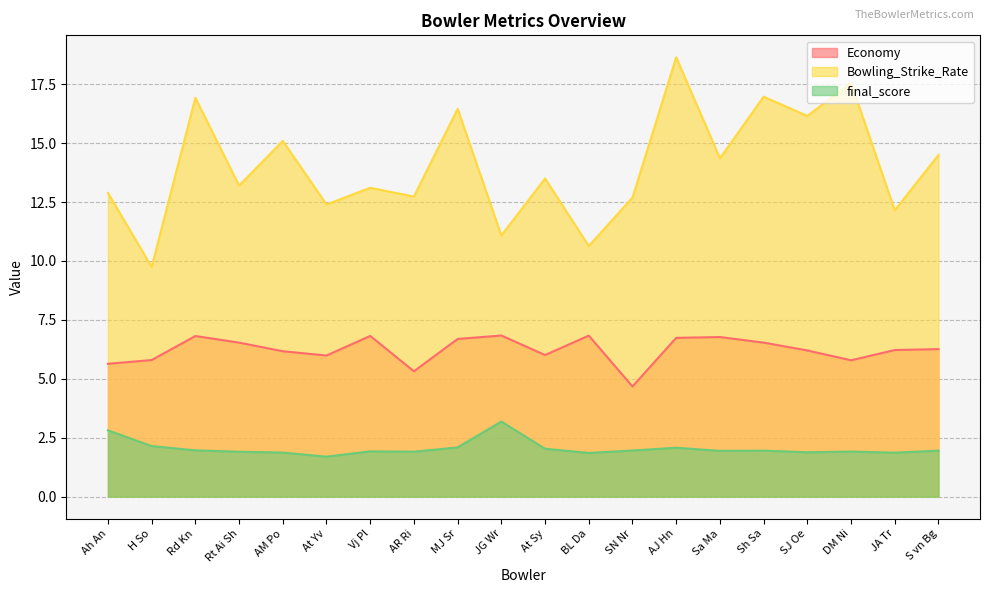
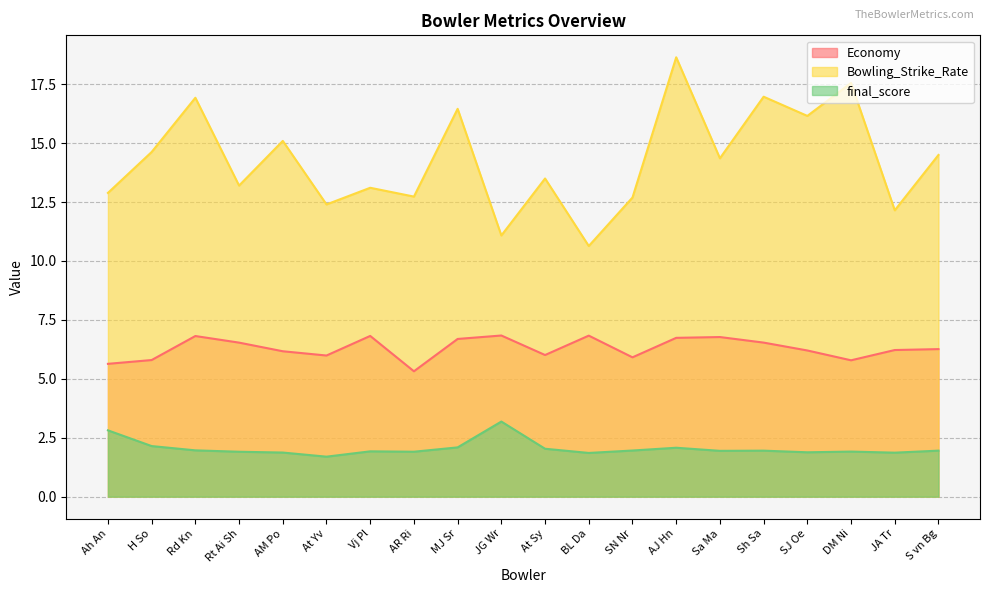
  {
    "Economy": {
      "Ah An": 5.6,
      "H So": 5.8,
      "Rd Kn": 6.8,
      "Rt Ai Sh": 6.5,
      "AM Po": 6.2,
      "At Yv": 6.0,
      "Vj Pl": 6.8,
      "AR Ri": 5.3,
      "MJ Sr": 6.7,
      "JG Wr": 6.8,
      "At Sy": 6.0,
      "BL Da": 6.8,
-     "SN Nr": 4.7,
+     "SN Nr": 5.9,
      "AJ Hn": 6.7,
      "Sa Ma": 6.8,
      "Sh Sa": 6.5,
      "SJ Oe": 6.2,
      "DM Ni": 5.8,
      "JA Tr": 6.2,
      "S vn Bg": 6.3
    },
    "Bowling_Strike_Rate": {
      "Ah An": 12.9,
-     "H So": 9.7,
+     "H So": 14.6,
      "Rd Kn": 16.9,
      "Rt Ai Sh": 13.2,
      "AM Po": 15.1,
      "At Yv": 12.4,
      "Vj Pl": 13.1,
      "AR Ri": 12.7,
      "MJ Sr": 16.5,
      "JG Wr": 11.1,
      "At Sy": 13.5,
      "BL Da": 10.6,
      "SN Nr": 12.7,
      "AJ Hn": 18.6,
      "Sa Ma": 14.4,
      "Sh Sa": 17.0,
      "SJ Oe": 16.2,
      "JA Tr": 12.2,
      "S vn Bg": 14.5
    },
    "final_score": {
      "Ah An": 2.8,
      "H So": 2.1,
      "Rd Kn": 2.0,
      "Rt Ai Sh": 1.9,
      "AM Po": 1.9,
      "At Yv": 1.7,
      "Vj Pl": 1.9,
      "AR Ri": 1.9,
      "MJ Sr": 2.1,
      "JG Wr": 3.2,
      "At Sy": 2.0,
      "BL Da": 1.9,
      "SN Nr": 2.0,
      "AJ Hn": 2.1,
      "Sa Ma": 1.9,
      "Sh Sa": 2.0,
      "SJ Oe": 1.9,
      "DM Ni": 1.9,
      "JA Tr": 1.9,
      "S vn Bg": 2.0
    }
  }
